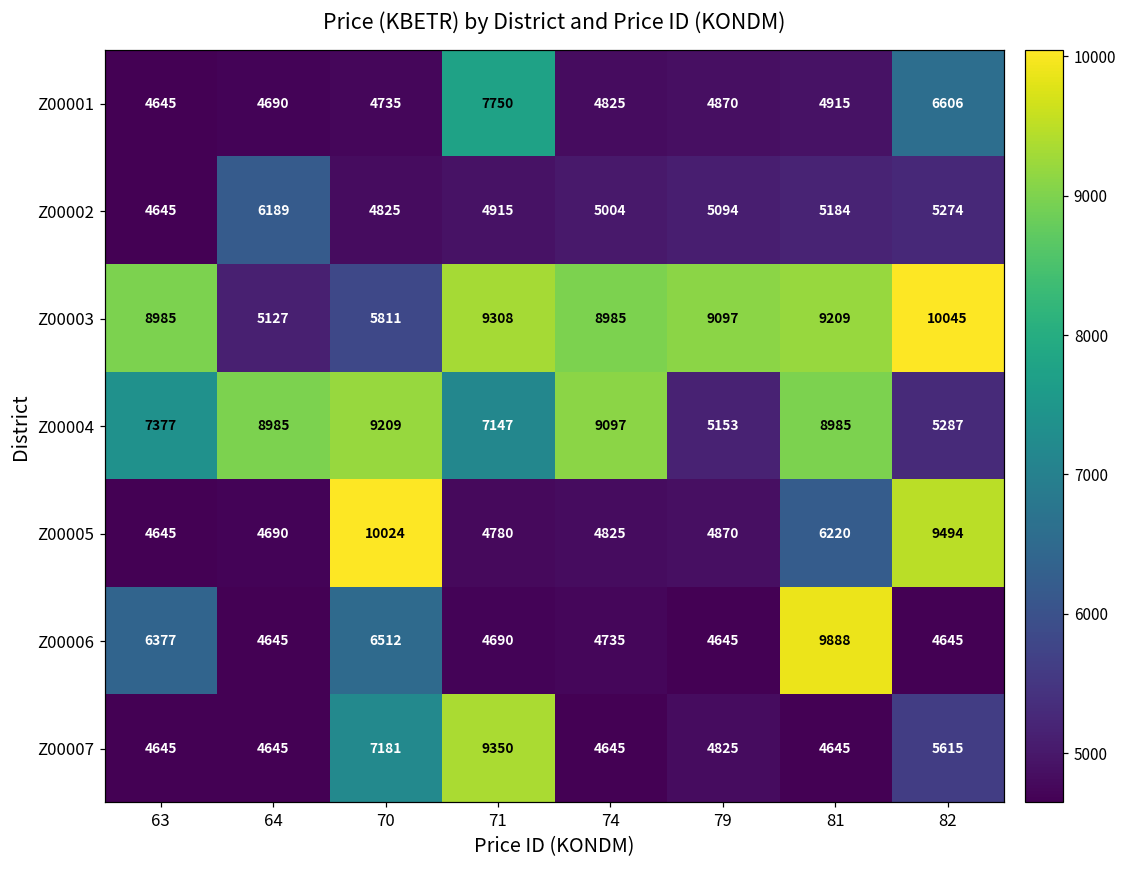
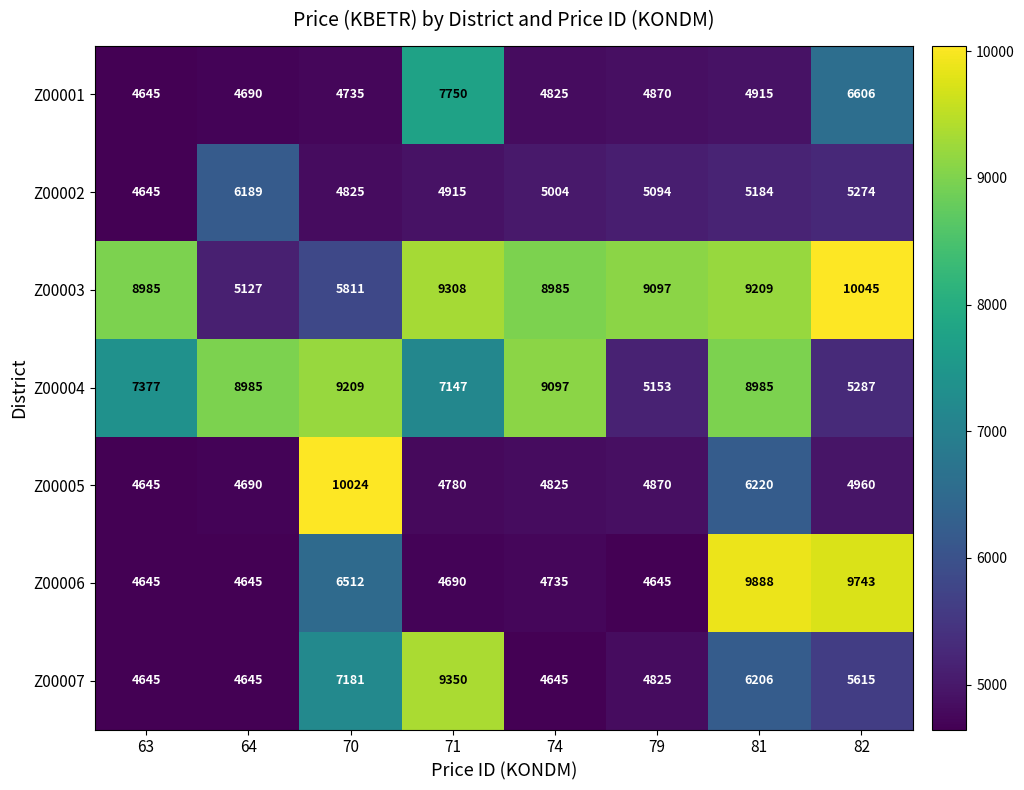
  {
    "Z00001": {
      "63": 4645,
      "64": 4690,
      "70": 4735,
      "71": 7750,
      "74": 4825,
      "79": 4870,
      "81": 4915,
      "82": 6606
    },
    "Z00002": {
      "63": 4645,
      "64": 6189,
      "70": 4825,
      "71": 4915,
      "74": 5004,
      "79": 5094,
      "81": 5184,
      "82": 5274
    },
    "Z00003": {
      "63": 8985,
      "64": 5127,
      "70": 5811,
      "71": 9308,
      "74": 8985,
      "79": 9097,
      "81": 9209,
      "82": 10045
    },
    "Z00004": {
      "63": 7377,
      "64": 8985,
      "70": 9209,
      "71": 7147,
      "74": 9097,
      "79": 5153,
      "81": 8985,
      "82": 5287
    },
    "Z00005": {
      "63": 4645,
      "64": 4690,
      "70": 10024,
      "71": 4780,
      "74": 4825,
      "79": 4870,
      "81": 6220,
-     "82": 9494
+     "82": 4960
    },
    "Z00006": {
-     "63": 6377,
+     "63": 4645,
      "64": 4645,
      "70": 6512,
      "71": 4690,
      "74": 4735,
      "79": 4645,
      "81": 9888,
-     "82": 4645
+     "82": 9743
    },
    "Z00007": {
      "63": 4645,
      "64": 4645,
      "70": 7181,
      "71": 9350,
      "74": 4645,
      "79": 4825,
-     "81": 4645,
+     "81": 6206,
      "82": 5615
    }
  }
